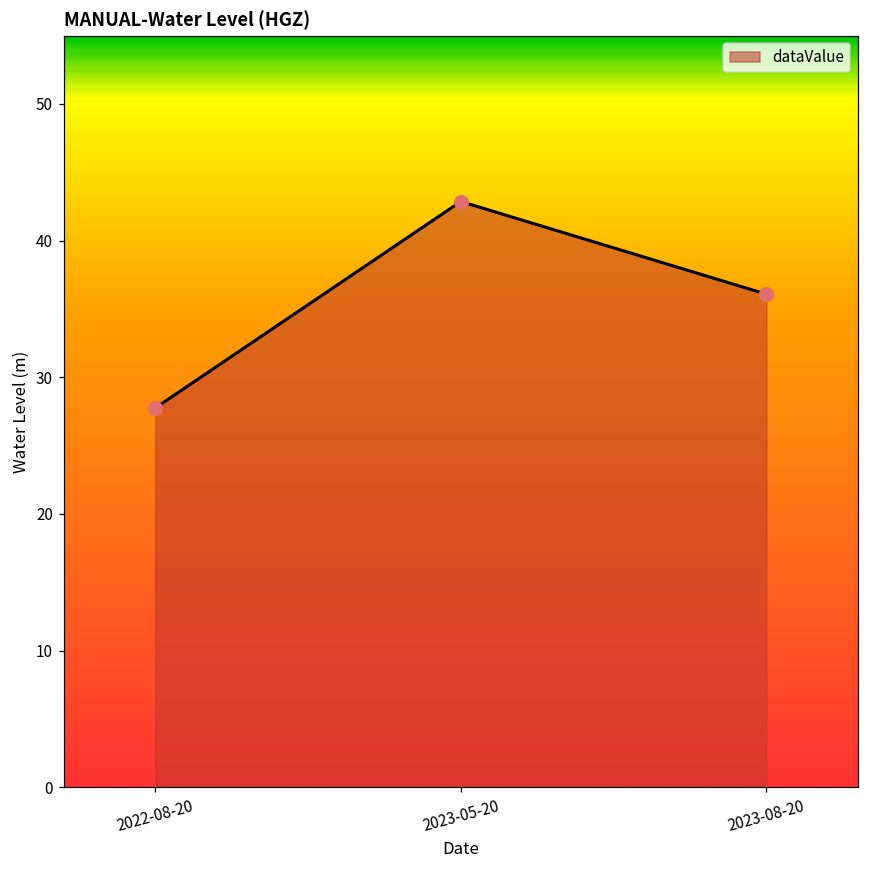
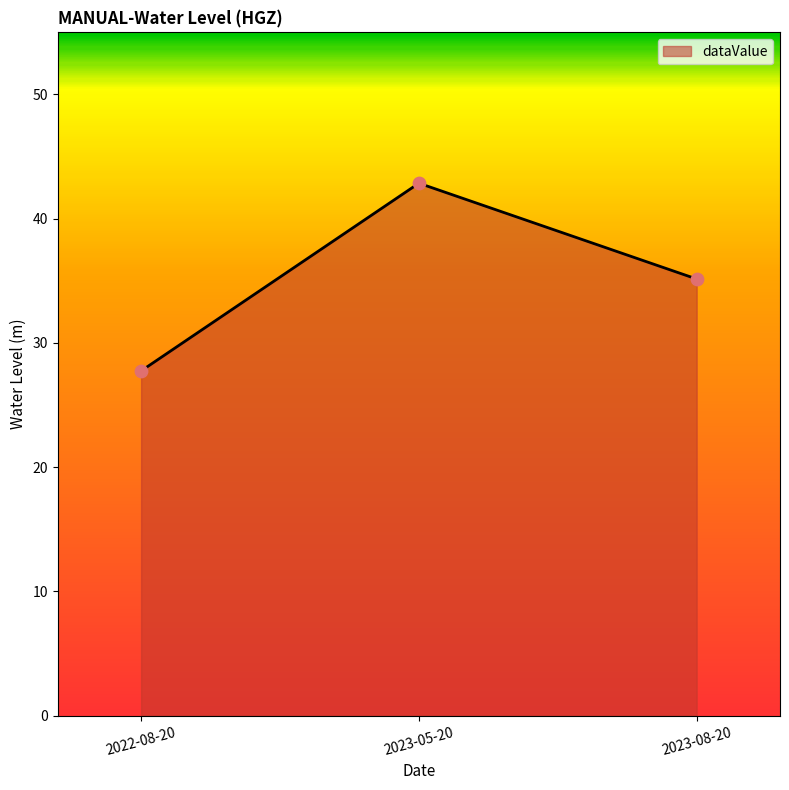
  {
    "2022-08-20": 27.8,
    "2023-05-20": 42.9,
-   "2023-08-20": 36.1
+   "2023-08-20": 35.1
  }
